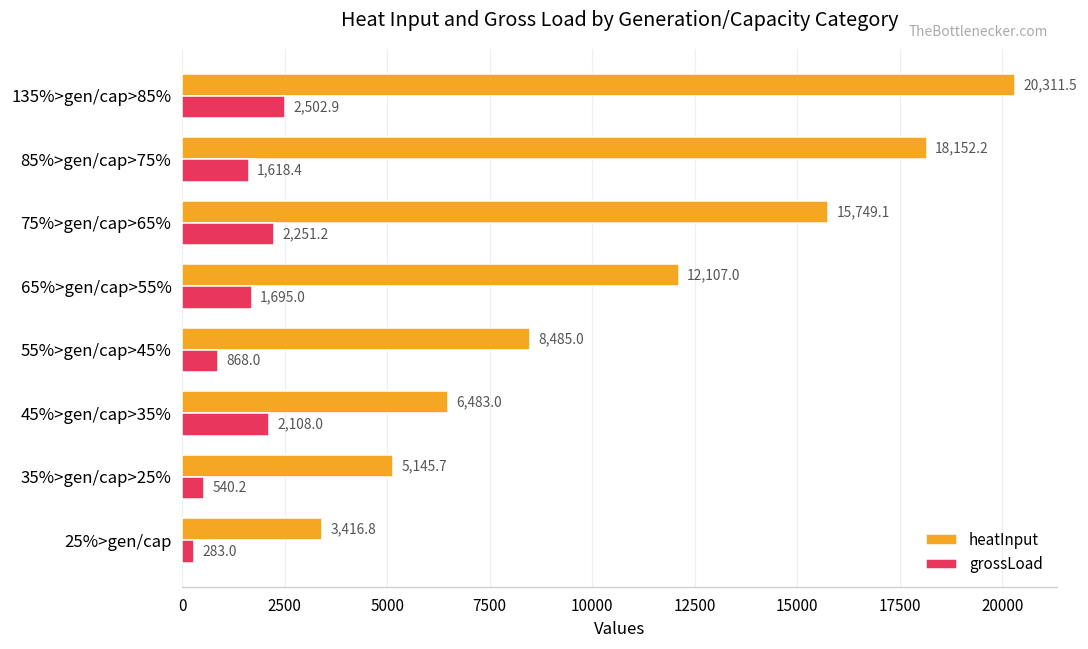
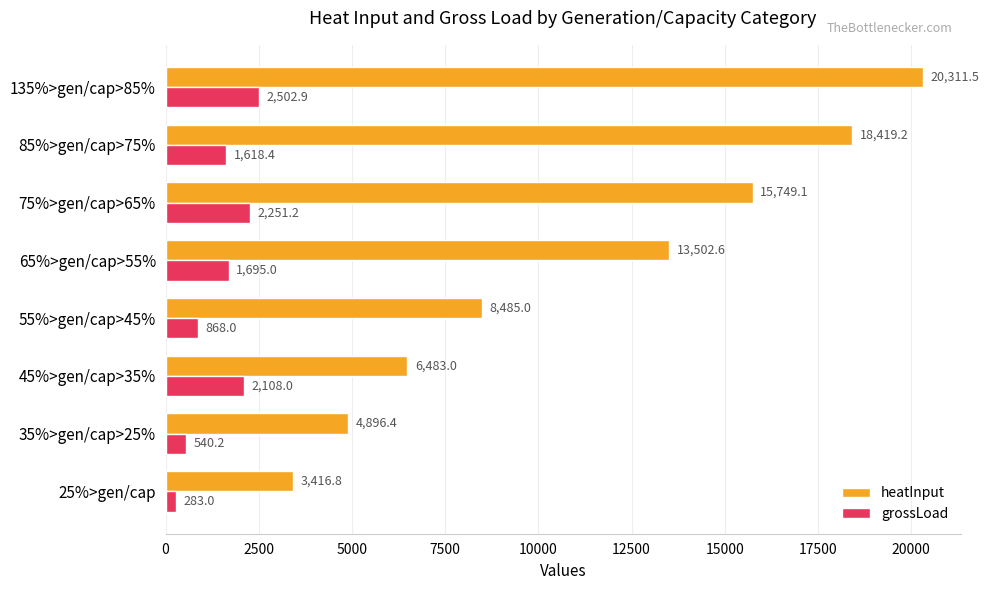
  {
    "heatInput": {
      "135%>gen/cap>85%": "20,311.5",
-     "85%>gen/cap>75%": "18,152.2",
+     "85%>gen/cap>75%": "18,419.2",
      "75%>gen/cap>65%": "15,749.1",
-     "65%>gen/cap>55%": "12,107.0",
+     "65%>gen/cap>55%": "13,502.6",
      "55%>gen/cap>45%": "8,485.0",
      "45%>gen/cap>35%": "6,483.0",
-     "35%>gen/cap>25%": "5,145.7",
+     "35%>gen/cap>25%": "4,896.4",
      "25%>gen/cap": "3,416.8"
    },
    "grossLoad": {
      "135%>gen/cap>85%": "2,502.9",
      "85%>gen/cap>75%": "1,618.4",
      "75%>gen/cap>65%": "2,251.2",
      "65%>gen/cap>55%": "1,695.0",
      "55%>gen/cap>45%": "868.0",
      "45%>gen/cap>35%": "2,108.0",
      "35%>gen/cap>25%": "540.2",
      "25%>gen/cap": "283.0"
    }
  }
